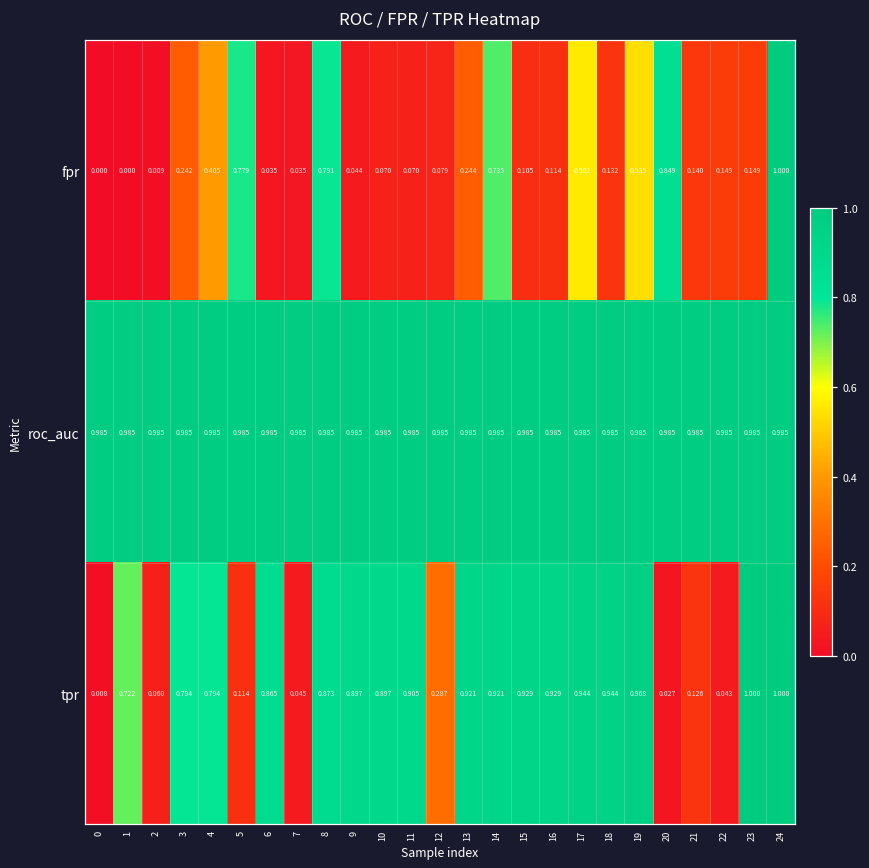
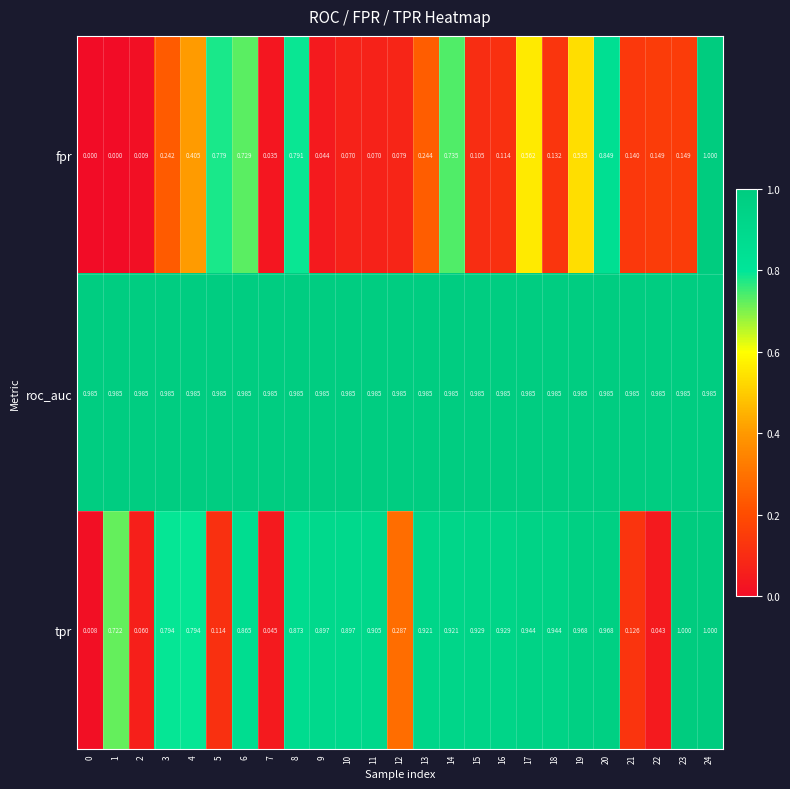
  {
    "fpr": {
      "0": 0.000,
      "1": 0.000,
      "2": 0.009,
      "3": 0.242,
      "4": 0.405,
      "5": 0.779,
-     "6": 0.035,
+     "6": 0.729,
      "7": 0.035,
      "8": 0.791,
      "9": 0.044,
      "10": 0.070,
      "11": 0.070,
      "12": 0.079,
      "13": 0.244,
      "14": 0.735,
      "15": 0.105,
      "16": 0.114,
      "17": 0.562,
      "18": 0.132,
      "19": 0.535,
      "20": 0.849,
      "21": 0.140,
      "22": 0.149,
      "23": 0.149,
      "24": 1.000
    },
    "roc_auc": {
      "0": 0.985,
      "1": 0.985,
      "2": 0.985,
      "3": 0.985,
      "4": 0.985,
      "5": 0.985,
      "6": 0.985,
      "7": 0.985,
      "8": 0.985,
      "9": 0.985,
      "10": 0.985,
      "11": 0.985,
      "12": 0.985,
      "13": 0.985,
      "14": 0.985,
      "15": 0.985,
      "16": 0.985,
      "17": 0.985,
      "18": 0.985,
      "19": 0.985,
      "20": 0.985,
      "21": 0.985,
      "22": 0.985,
      "23": 0.985,
      "24": 0.985
    },
    "tpr": {
      "0": 0.008,
      "1": 0.722,
      "2": 0.060,
      "3": 0.794,
      "4": 0.794,
      "5": 0.114,
      "6": 0.865,
      "7": 0.045,
      "8": 0.873,
      "9": 0.897,
      "10": 0.897,
      "11": 0.905,
      "12": 0.287,
      "13": 0.921,
      "14": 0.921,
      "15": 0.929,
      "16": 0.929,
      "17": 0.944,
      "18": 0.944,
      "19": 0.968,
-     "20": 0.027,
+     "20": 0.968,
      "21": 0.126,
      "22": 0.043,
      "23": 1.000,
      "24": 1.000
    }
  }
